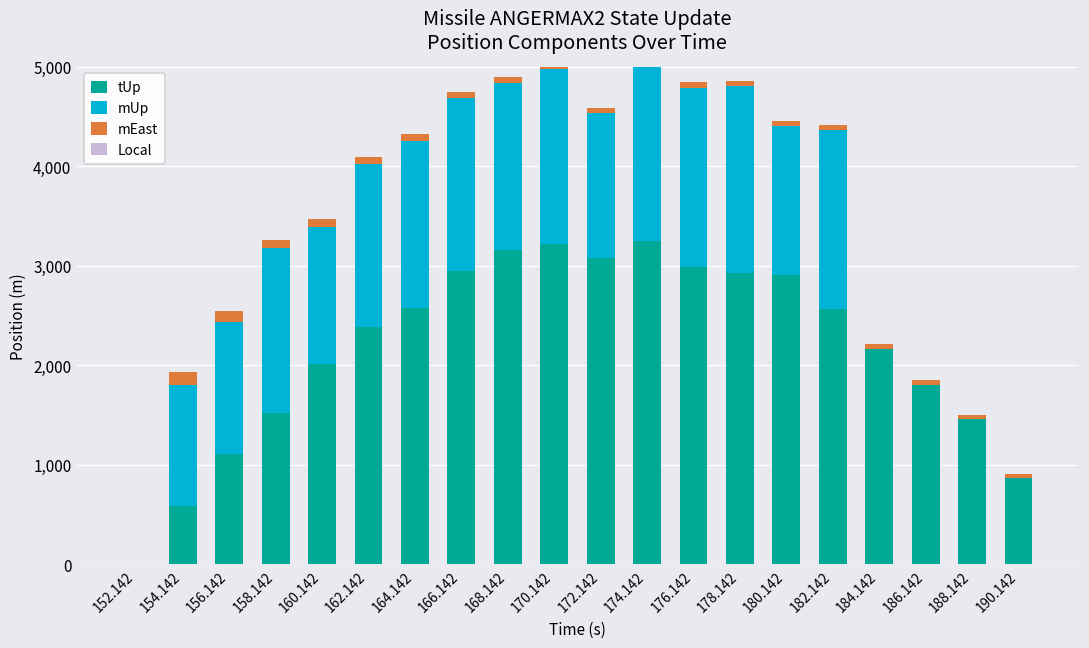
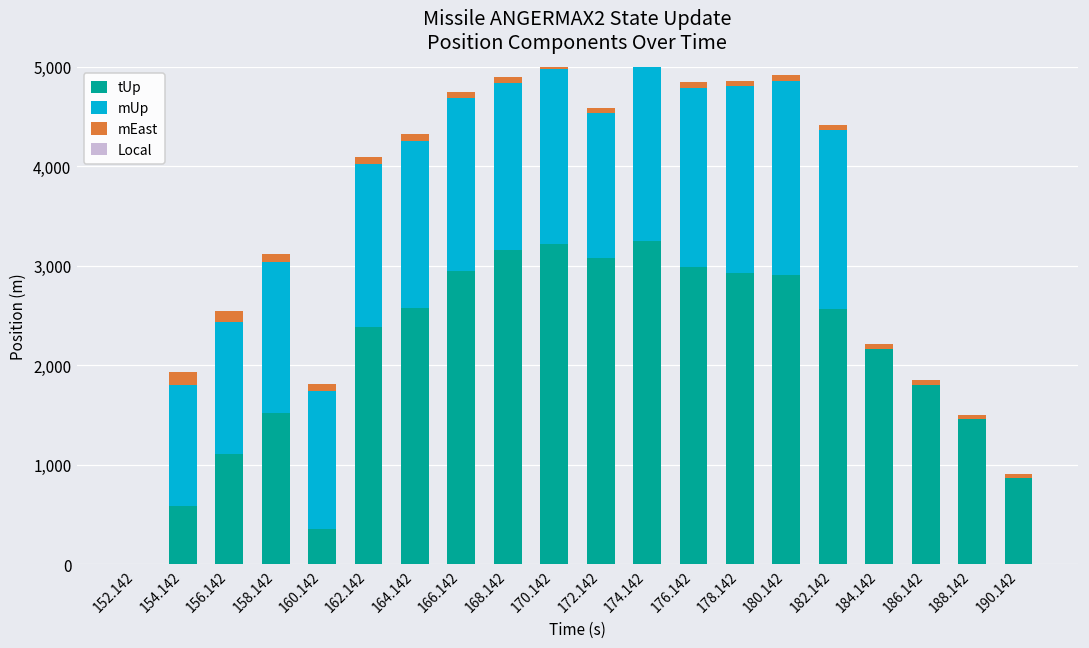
  {
    "tUp": {
      "152.142": "0",
      "154.142": "600",
      "156.142": "1,100",
      "158.142": "1,500",
-     "160.142": "2,000",
+     "160.142": "400",
      "162.142": "2,400",
      "164.142": "2,600",
      "166.142": "2,900",
      "168.142": "3,200",
      "170.142": "3,200",
      "172.142": "3,100",
      "174.142": "3,200",
      "176.142": "3,000",
      "178.142": "2,900",
      "180.142": "2,900",
      "182.142": "2,600",
      "184.142": "2,200",
      "186.142": "1,800",
      "188.142": "1,500",
      "190.142": "900"
    },
    "mUp": {
      "152.142": "0",
      "154.142": "1,200",
      "156.142": "1,300",
-     "158.142": "1,700",
+     "158.142": "1,500",
      "160.142": "1,400",
      "162.142": "1,600",
      "164.142": "1,700",
      "166.142": "1,700",
      "168.142": "1,700",
      "170.142": "1,800",
      "172.142": "1,500",
      "174.142": "1,800",
      "176.142": "1,800",
      "178.142": "1,900",
-     "180.142": "1,500",
+     "180.142": "2,000",
      "182.142": "1,800",
      "184.142": "0",
      "186.142": "0",
      "188.142": "0",
      "190.142": "0"
    },
    "Local": {
      "152.142": "0",
      "184.142": "0",
      "186.142": "0",
      "188.142": "0",
      "190.142": "0"
    }
  }
